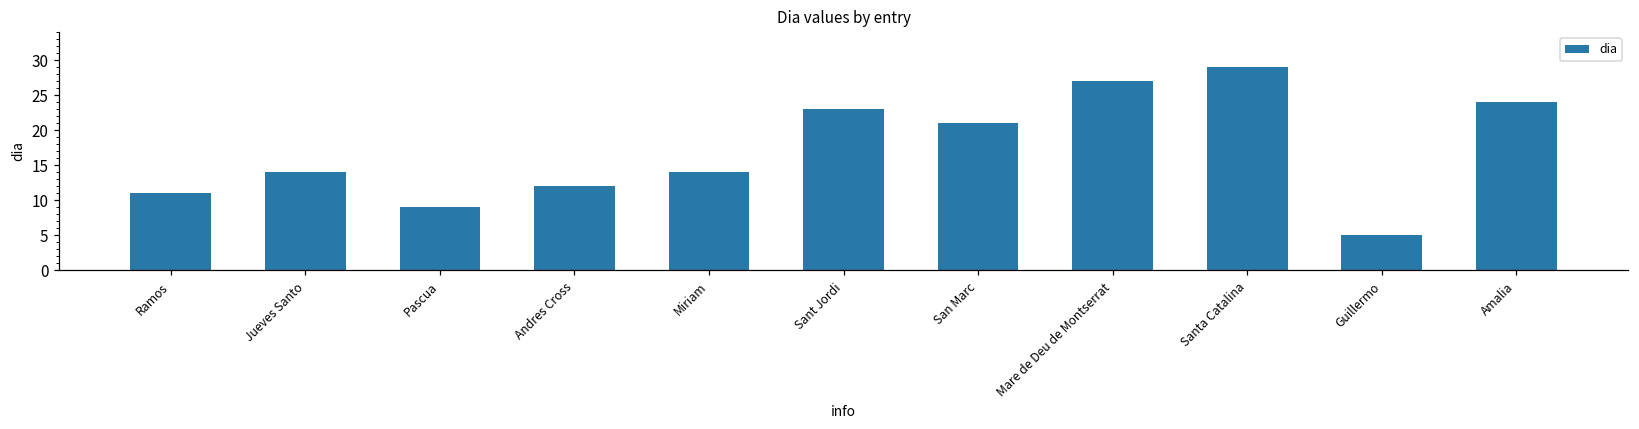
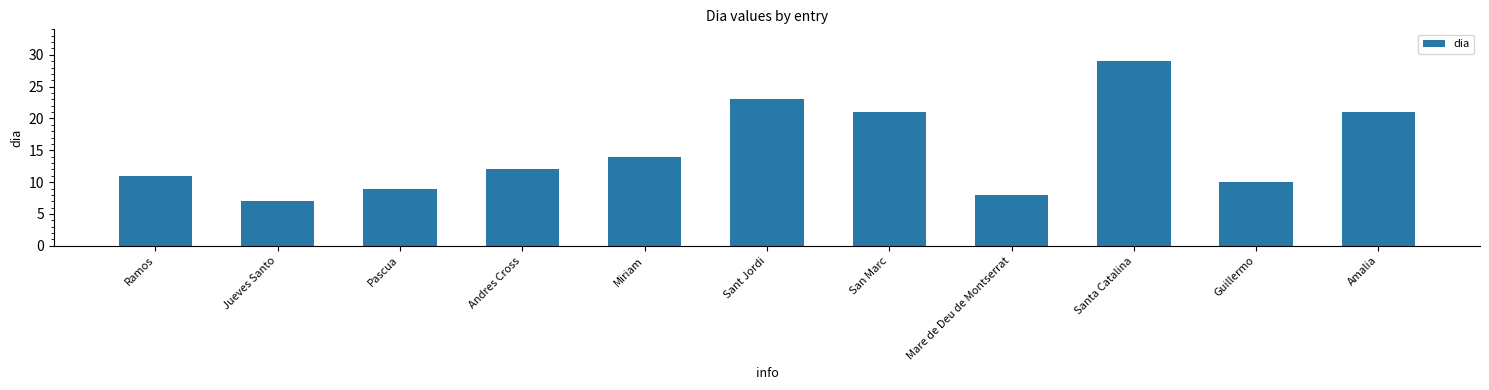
  {
    "Ramos": 11,
-   "Jueves Santo": 14,
+   "Jueves Santo": 7,
    "Pascua": 9,
    "Andres Cross": 12,
    "Miriam": 14,
    "Sant Jordi": 23,
    "San Marc": 21,
-   "Mare de Deu de Montserrat": 27,
+   "Mare de Deu de Montserrat": 8,
    "Santa Catalina": 29,
-   "Guillermo": 5,
-   "Amalia": 24
+   "Guillermo": 10,
+   "Amalia": 21
  }
